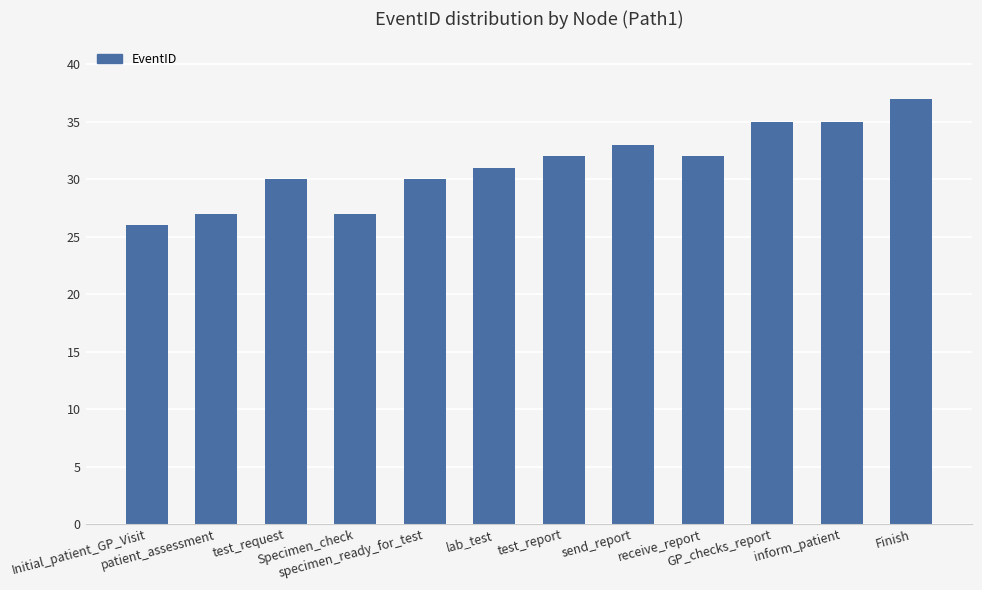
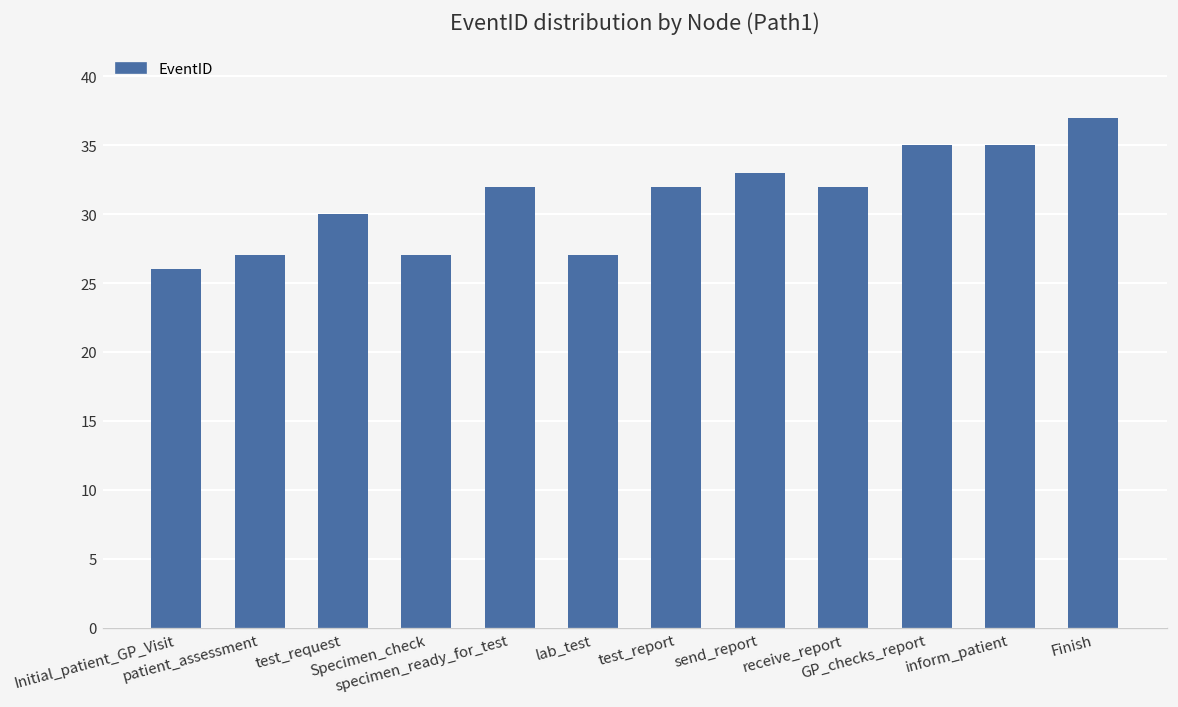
  {
    "Initial_patient_GP_Visit": 26,
    "patient_assessment": 27,
    "test_request": 30,
    "Specimen_check": 27,
-   "specimen_ready_for_test": 30,
-   "lab_test": 31,
+   "specimen_ready_for_test": 32,
+   "lab_test": 27,
    "test_report": 32,
    "send_report": 33,
    "receive_report": 32,
    "GP_checks_report": 35,
    "inform_patient": 35,
    "Finish": 37
  }
